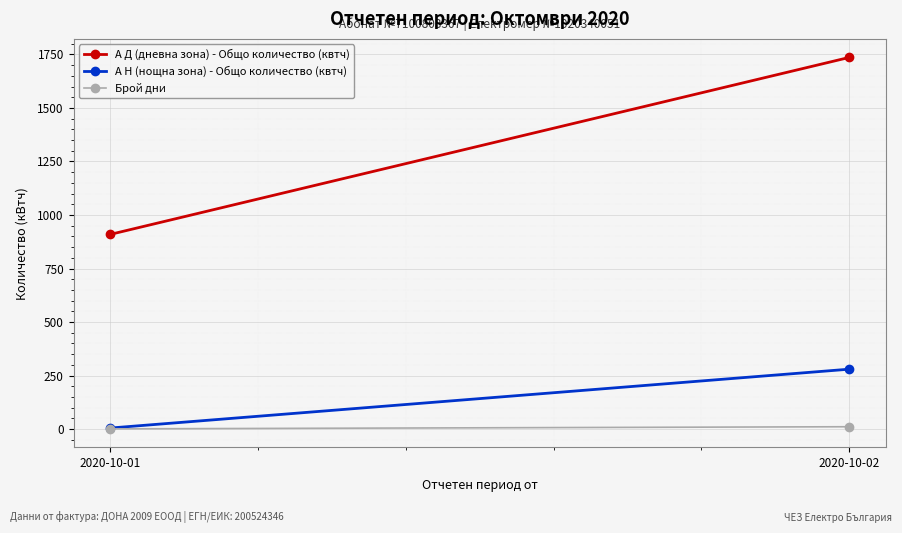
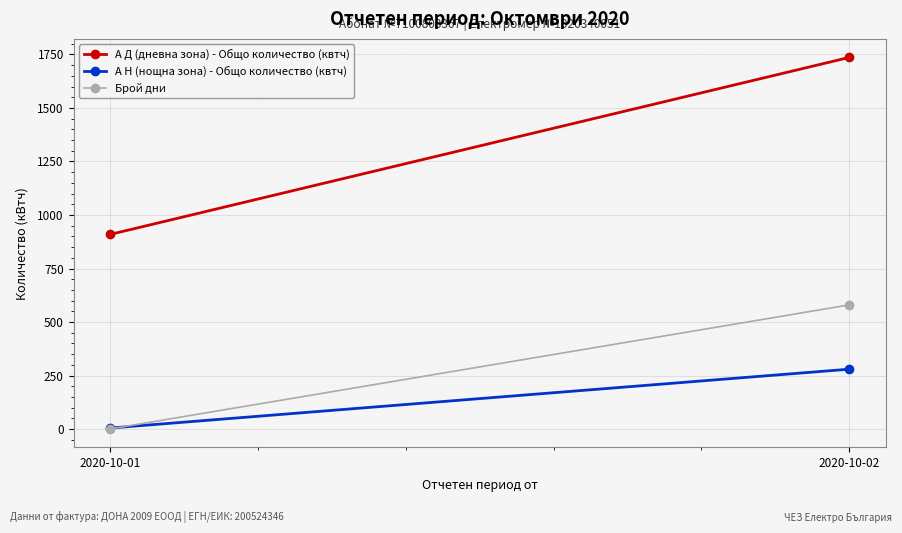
  {
    "А Д (дневна зона) - Общо количество (квтч)": {
      "2020-10-01": 910,
      "2020-10-02": 1740
    },
    "А Н (нощна зона) - Общо количество (квтч)": {
      "2020-10-02": 280
    },
    "Брой дни": {
-     "2020-10-02": 10
+     "2020-10-02": 580
    }
  }
